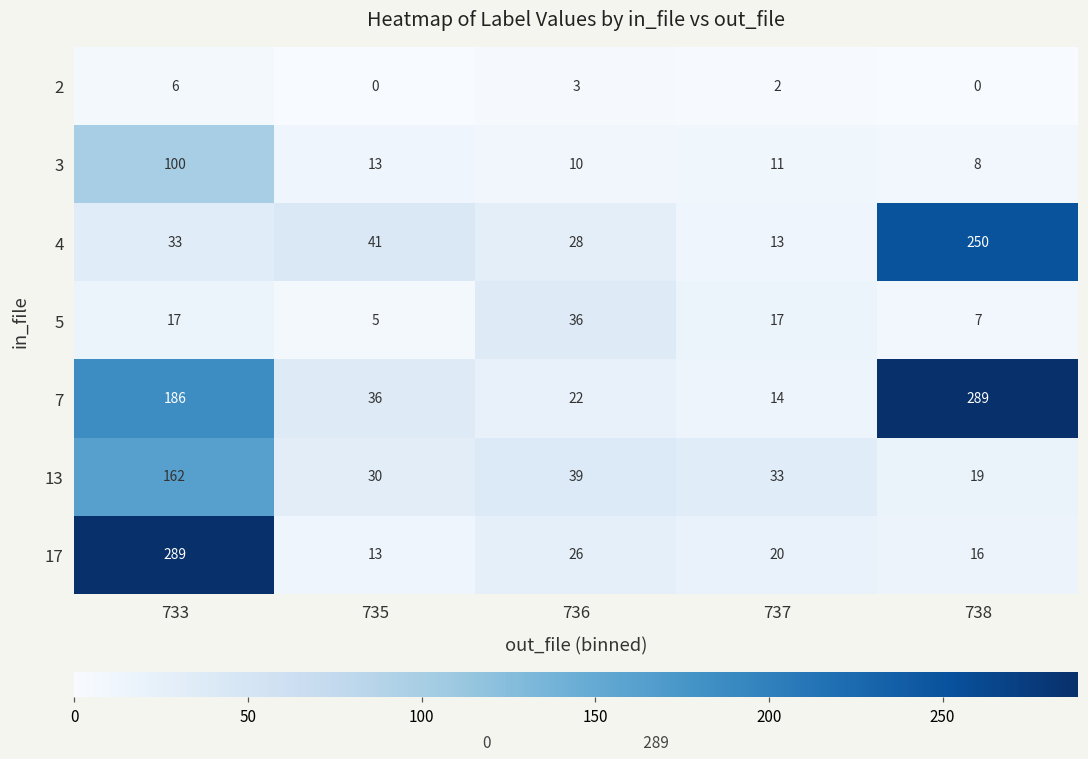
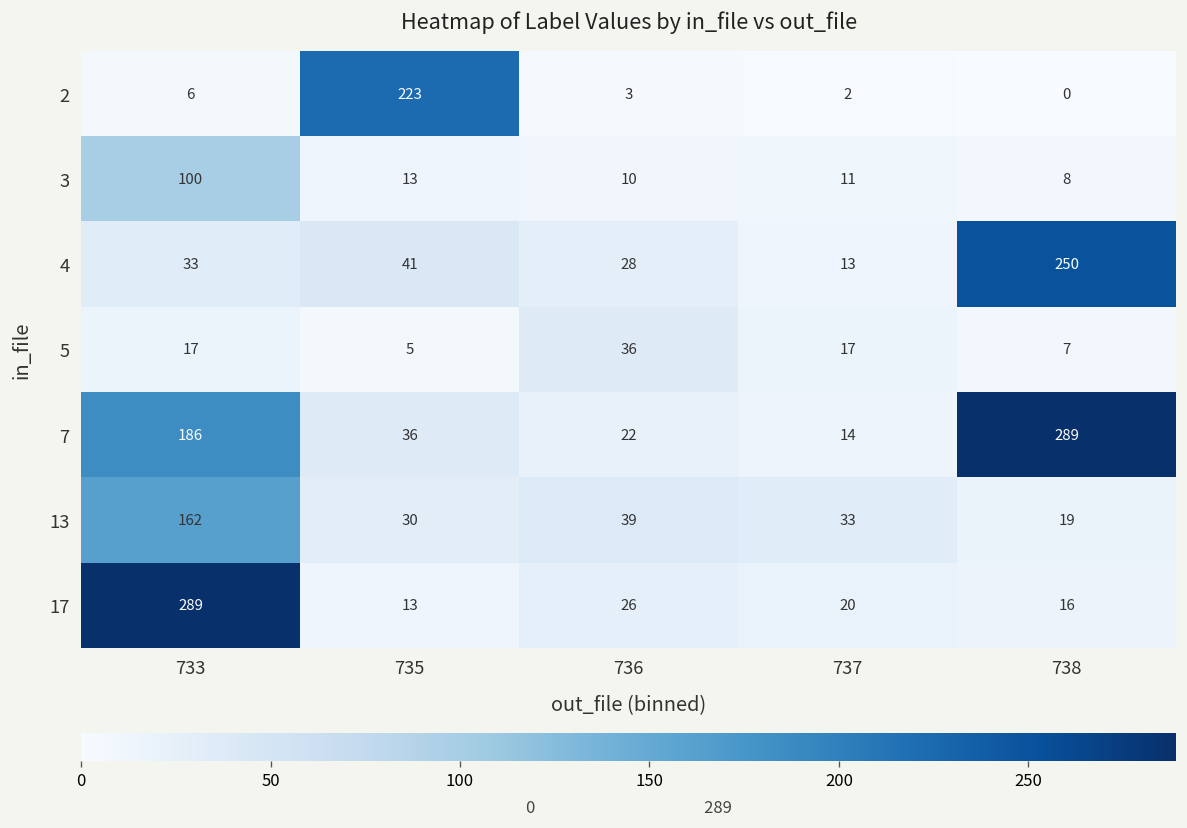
  {
    "2": {
      "733": 6,
-     "735": 0,
+     "735": 223,
      "736": 3,
      "737": 2,
      "738": 0
    },
    "3": {
      "733": 100,
      "735": 13,
      "736": 10,
      "737": 11,
      "738": 8
    },
    "4": {
      "733": 33,
      "735": 41,
      "736": 28,
      "737": 13,
      "738": 250
    },
    "5": {
      "733": 17,
      "735": 5,
      "736": 36,
      "737": 17,
      "738": 7
    },
    "7": {
      "733": 186,
      "735": 36,
      "736": 22,
      "737": 14,
      "738": 289
    },
    "13": {
      "733": 162,
      "735": 30,
      "736": 39,
      "737": 33,
      "738": 19
    },
    "17": {
      "733": 289,
      "735": 13,
      "736": 26,
      "737": 20,
      "738": 16
    }
  }
